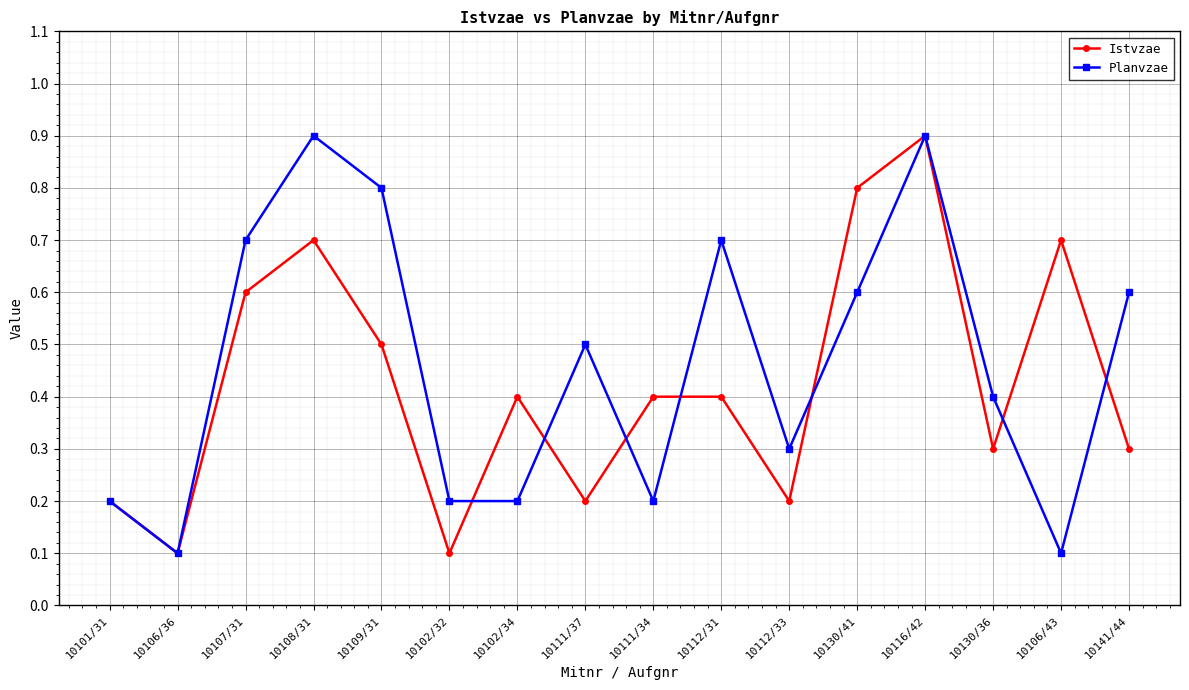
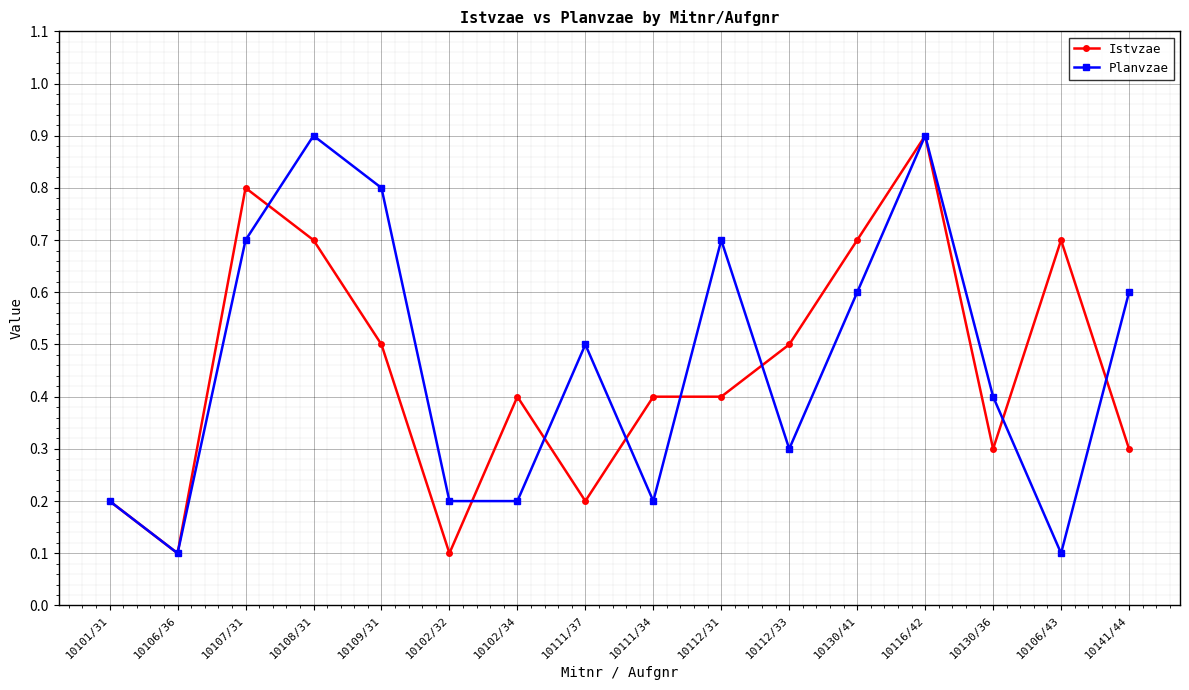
  {
    "Istvzae": {
-     "10107/31": 0.6,
+     "10107/31": 0.8,
      "10108/31": 0.7,
      "10109/31": 0.5,
      "10102/32": 0.1,
      "10102/34": 0.4,
      "10111/37": 0.2,
      "10111/34": 0.4,
      "10112/31": 0.4,
-     "10112/33": 0.2,
-     "10130/41": 0.8,
+     "10112/33": 0.5,
+     "10130/41": 0.7,
      "10130/36": 0.3,
      "10106/43": 0.7,
      "10141/44": 0.3
    },
    "Planvzae": {
      "10107/31": 0.7,
      "10108/31": 0.9,
      "10109/31": 0.8,
      "10102/32": 0.2,
      "10102/34": 0.2,
      "10111/37": 0.5,
      "10111/34": 0.2,
      "10112/31": 0.7,
      "10112/33": 0.3,
      "10130/41": 0.6,
      "10130/36": 0.4,
      "10106/43": 0.1,
      "10141/44": 0.6
    }
  }
